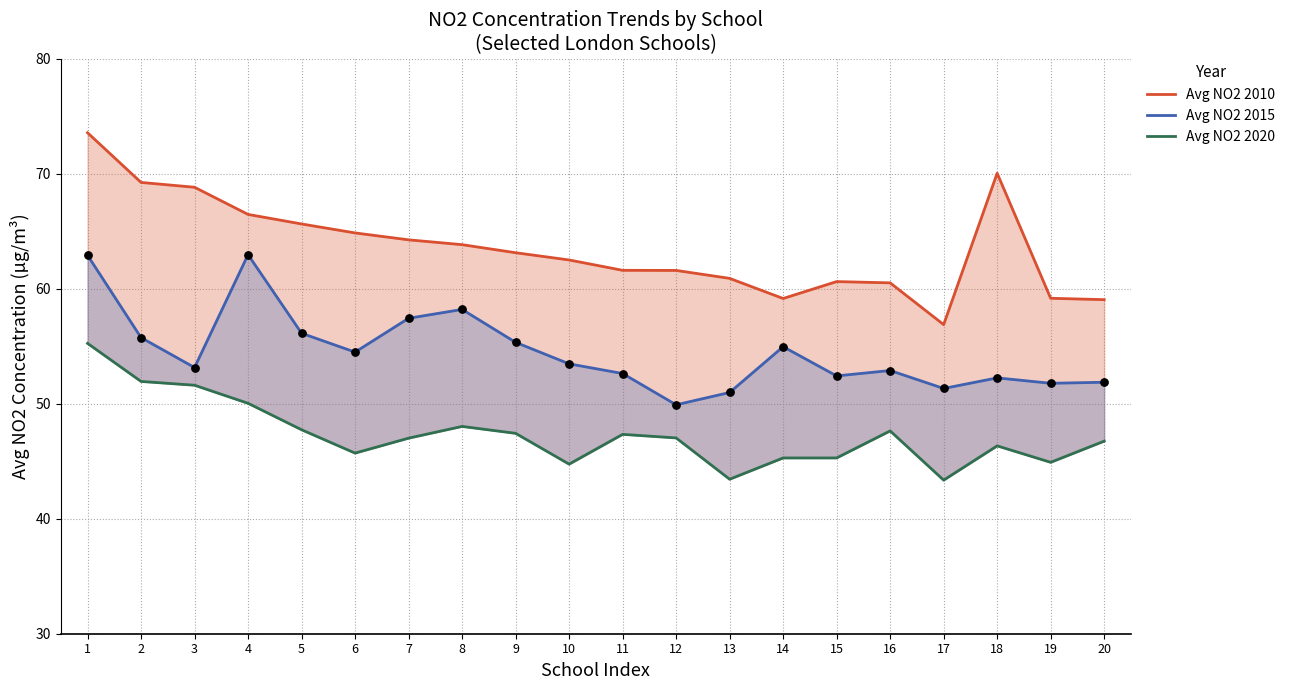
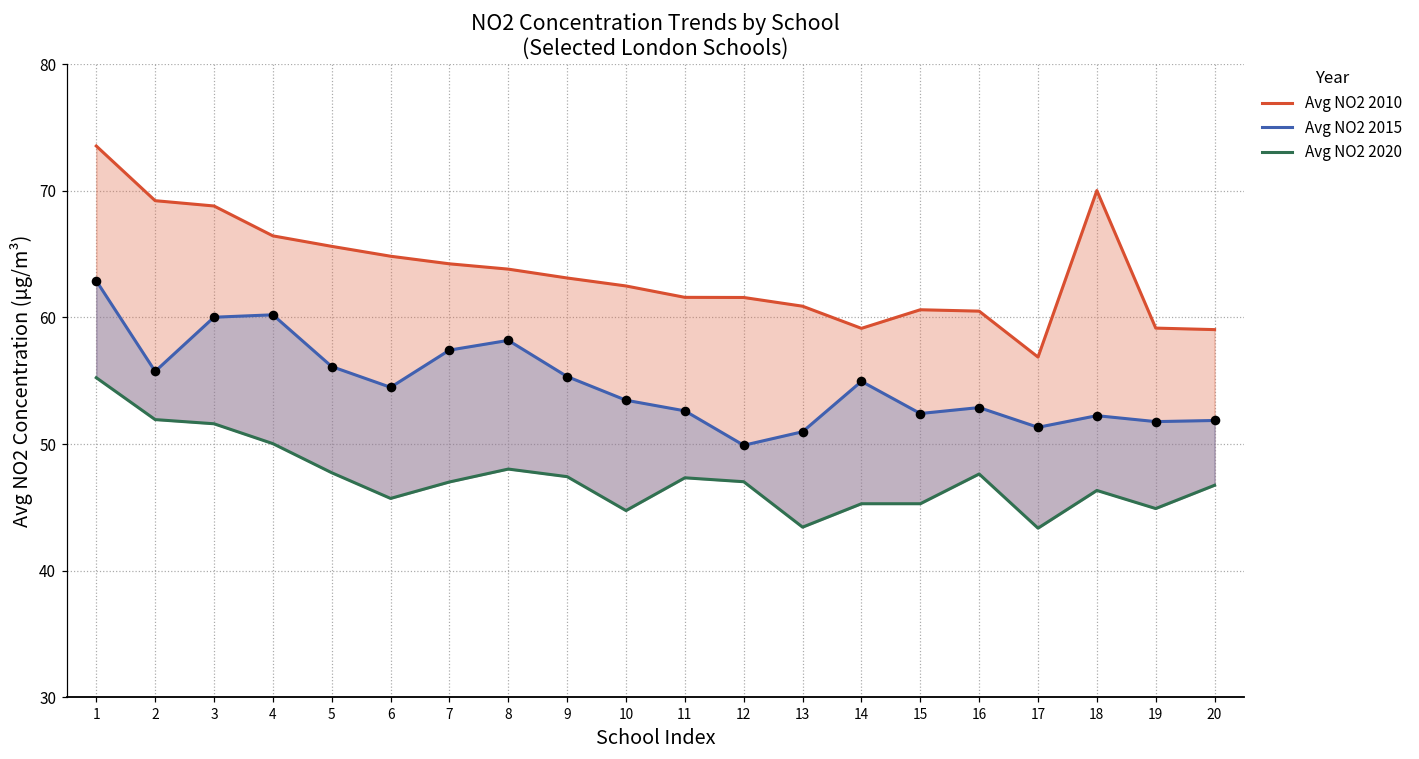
  {
    "Avg NO2 2010": {
      "1": 73.6,
      "2": 69.2,
      "3": 68.8,
      "4": 66.5,
      "5": 65.6,
      "6": 64.8,
      "7": 64.2,
      "8": 63.8,
      "9": 63.1,
      "10": 62.5,
      "11": 61.6,
      "12": 61.6,
      "13": 60.9,
      "14": 59.1,
      "15": 60.6,
      "16": 60.5,
      "17": 56.9,
      "18": 70.0,
      "19": 59.2,
      "20": 59.0
    },
    "Avg NO2 2015": {
      "1": 62.9,
      "2": 55.7,
-     "3": 53.1,
-     "4": 63.0,
+     "3": 60.0,
+     "4": 60.2,
      "5": 56.1,
      "6": 54.5,
      "7": 57.4,
      "8": 58.2,
      "9": 55.3,
      "10": 53.5,
      "11": 52.6,
      "12": 49.9,
      "13": 51.0,
      "14": 55.0,
      "15": 52.4,
      "16": 52.9,
      "17": 51.3,
      "18": 52.2,
      "19": 51.8,
      "20": 51.9
    },
    "Avg NO2 2020": {
      "1": 55.2,
      "2": 51.9,
      "3": 51.6,
      "4": 50.0,
      "5": 47.7,
      "6": 45.7,
      "7": 47.0,
      "8": 48.0,
      "9": 47.4,
      "10": 44.7,
      "11": 47.3,
      "12": 47.0,
      "13": 43.4,
      "14": 45.3,
      "15": 45.3,
      "16": 47.6,
      "17": 43.4,
      "18": 46.3,
      "19": 44.9,
      "20": 46.7
    }
  }
